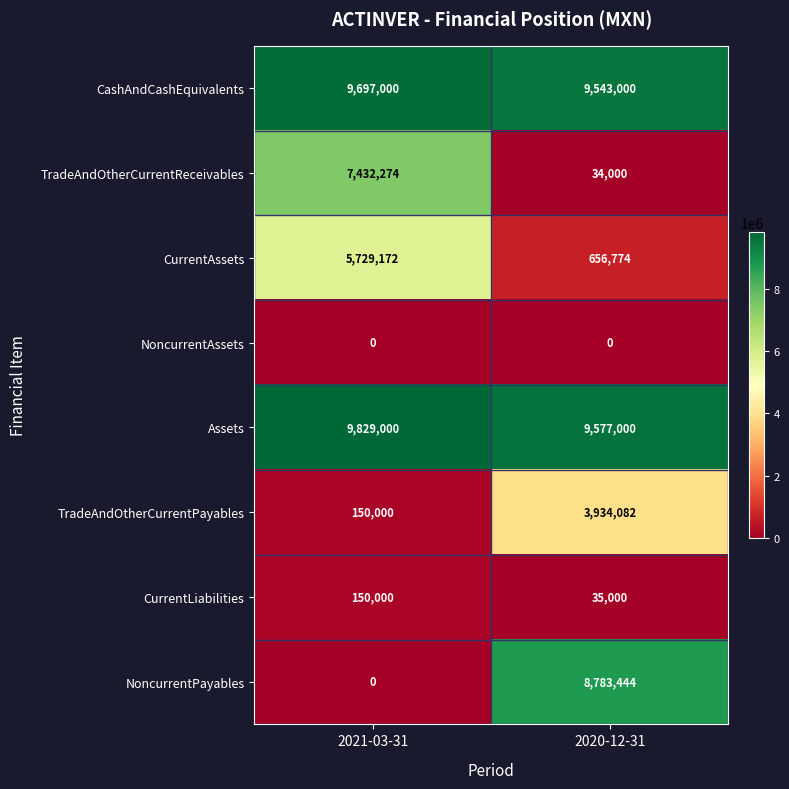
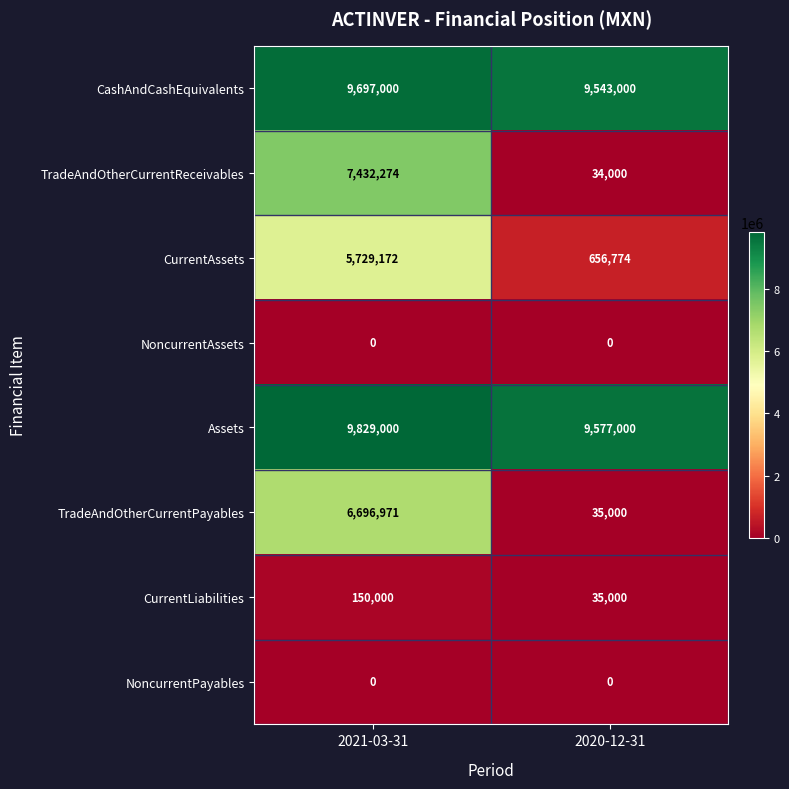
  {
    "CashAndCashEquivalents": {
      "2021-03-31": "9,697,000",
      "2020-12-31": "9,543,000"
    },
    "TradeAndOtherCurrentReceivables": {
      "2021-03-31": "7,432,274",
      "2020-12-31": "34,000"
    },
    "CurrentAssets": {
      "2021-03-31": "5,729,172",
      "2020-12-31": "656,774"
    },
    "NoncurrentAssets": {
      "2021-03-31": "0",
      "2020-12-31": "0"
    },
    "Assets": {
      "2021-03-31": "9,829,000",
      "2020-12-31": "9,577,000"
    },
    "TradeAndOtherCurrentPayables": {
-     "2021-03-31": "150,000",
-     "2020-12-31": "3,934,082"
+     "2021-03-31": "6,696,971",
+     "2020-12-31": "35,000"
    },
    "CurrentLiabilities": {
      "2021-03-31": "150,000",
      "2020-12-31": "35,000"
    },
    "NoncurrentPayables": {
      "2021-03-31": "0",
-     "2020-12-31": "8,783,444"
+     "2020-12-31": "0"
    }
  }
